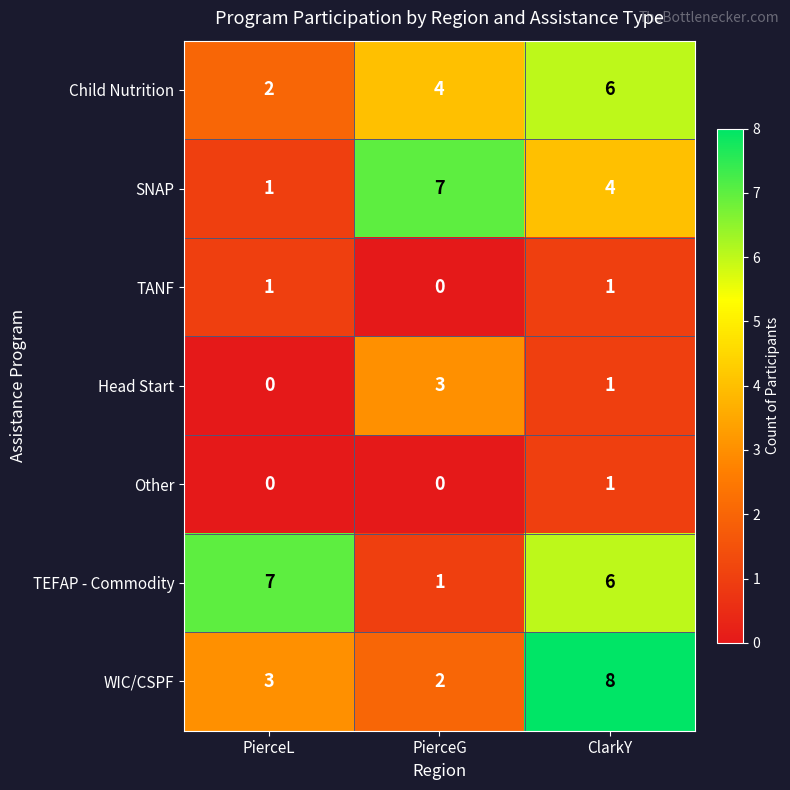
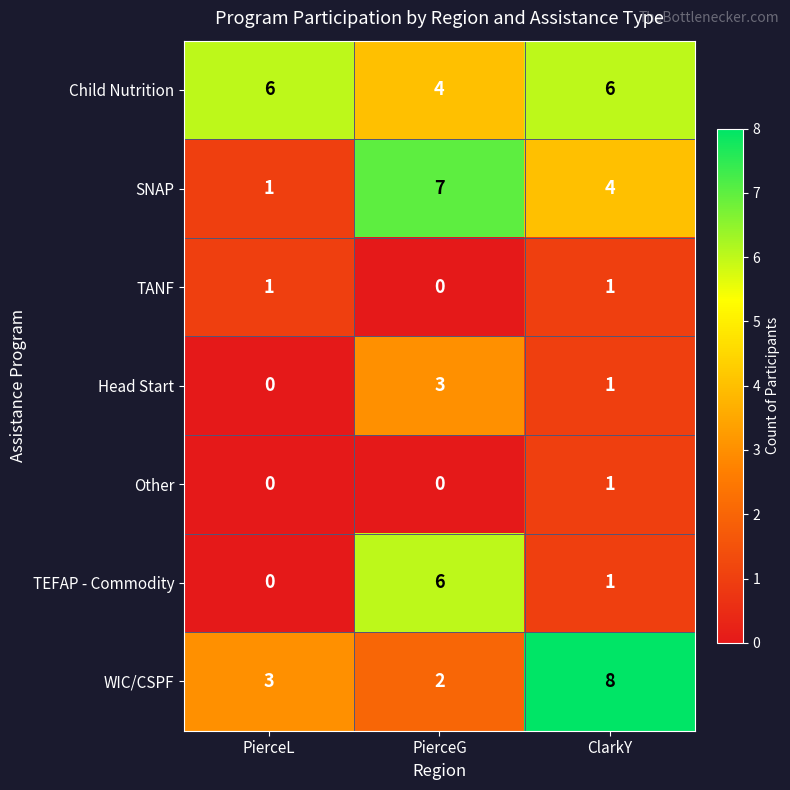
  {
    "Child Nutrition": {
-     "PierceL": 2,
+     "PierceL": 6,
      "PierceG": 4,
      "ClarkY": 6
    },
    "SNAP": {
      "PierceL": 1,
      "PierceG": 7,
      "ClarkY": 4
    },
    "TANF": {
      "PierceL": 1,
      "PierceG": 0,
      "ClarkY": 1
    },
    "Head Start": {
      "PierceL": 0,
      "PierceG": 3,
      "ClarkY": 1
    },
    "Other": {
      "PierceL": 0,
      "PierceG": 0,
      "ClarkY": 1
    },
    "TEFAP - Commodity": {
-     "PierceL": 7,
-     "PierceG": 1,
-     "ClarkY": 6
+     "PierceL": 0,
+     "PierceG": 6,
+     "ClarkY": 1
    },
    "WIC/CSPF": {
      "PierceL": 3,
      "PierceG": 2,
      "ClarkY": 8
    }
  }
